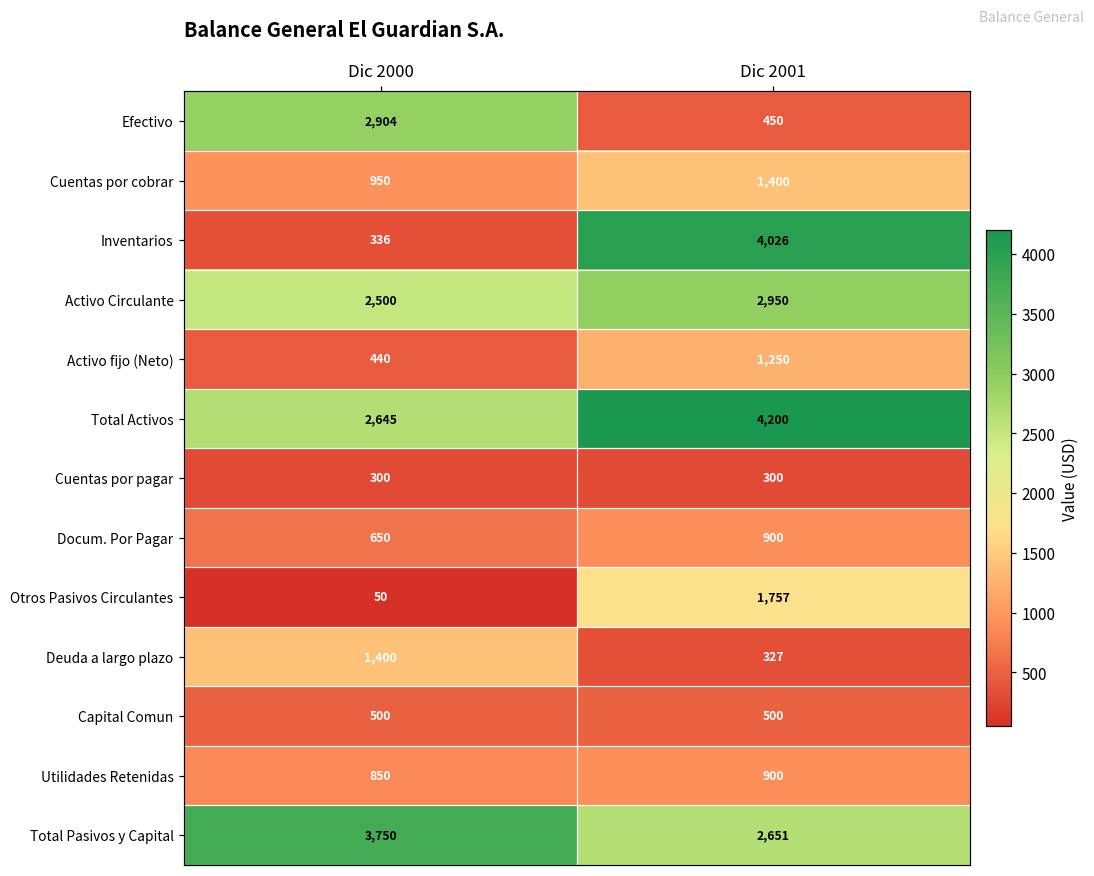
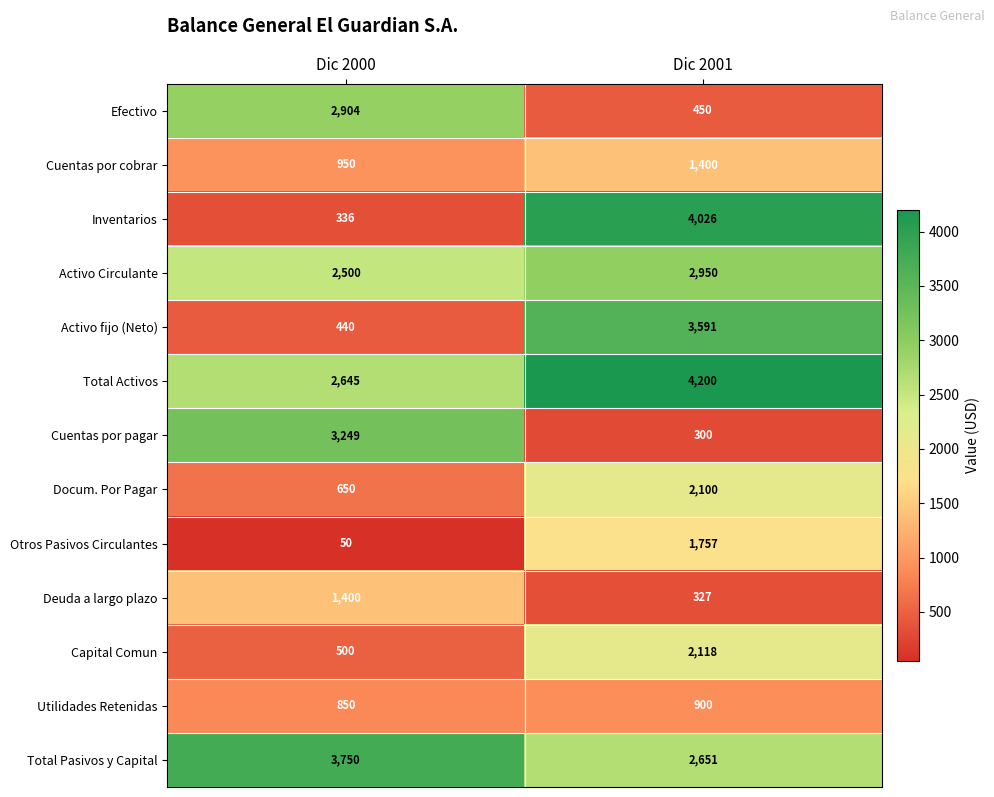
  {
    "Efectivo": {
      "Dic 2000": "2,904",
      "Dic 2001": "450"
    },
    "Cuentas por cobrar": {
      "Dic 2000": "950",
      "Dic 2001": "1,400"
    },
    "Inventarios": {
      "Dic 2000": "336",
      "Dic 2001": "4,026"
    },
    "Activo Circulante": {
      "Dic 2000": "2,500",
      "Dic 2001": "2,950"
    },
    "Activo fijo (Neto)": {
      "Dic 2000": "440",
-     "Dic 2001": "1,250"
+     "Dic 2001": "3,591"
    },
    "Total Activos": {
      "Dic 2000": "2,645",
      "Dic 2001": "4,200"
    },
    "Cuentas por pagar": {
-     "Dic 2000": "300",
+     "Dic 2000": "3,249",
      "Dic 2001": "300"
    },
    "Docum. Por Pagar": {
      "Dic 2000": "650",
-     "Dic 2001": "900"
+     "Dic 2001": "2,100"
    },
    "Otros Pasivos Circulantes": {
      "Dic 2000": "50",
      "Dic 2001": "1,757"
    },
    "Deuda a largo plazo": {
      "Dic 2000": "1,400",
      "Dic 2001": "327"
    },
    "Capital Comun": {
      "Dic 2000": "500",
-     "Dic 2001": "500"
+     "Dic 2001": "2,118"
    },
    "Utilidades Retenidas": {
      "Dic 2000": "850",
      "Dic 2001": "900"
    },
    "Total Pasivos y Capital": {
      "Dic 2000": "3,750",
      "Dic 2001": "2,651"
    }
  }
